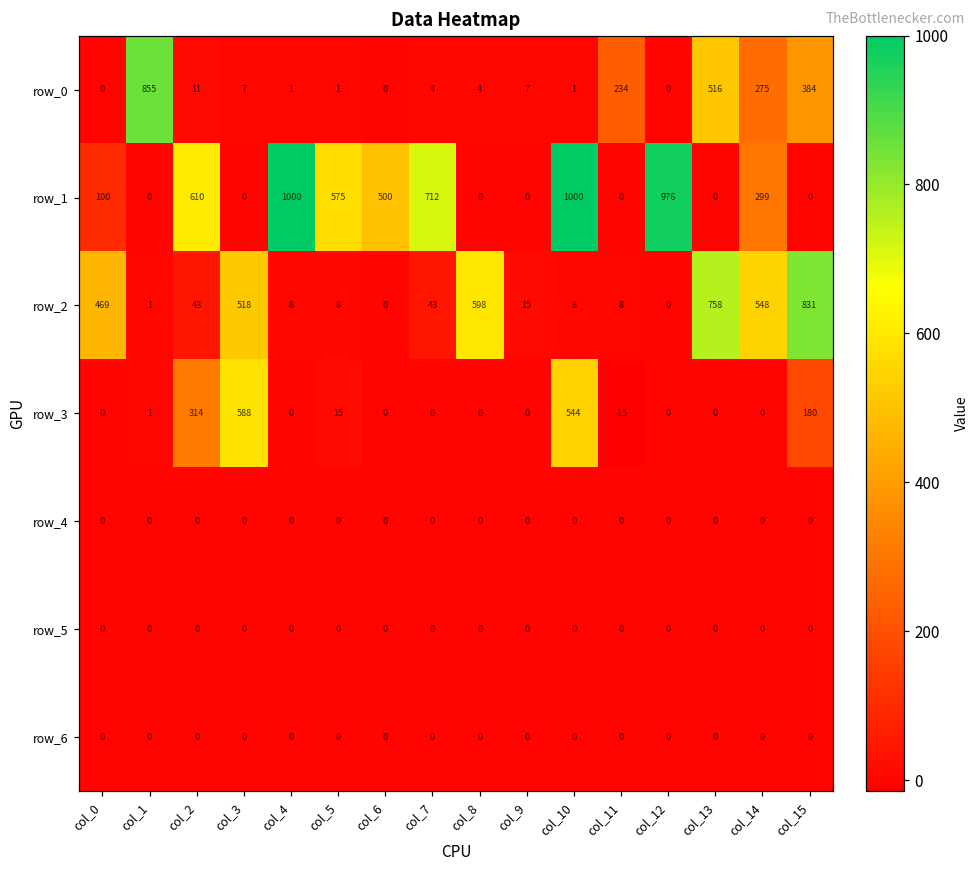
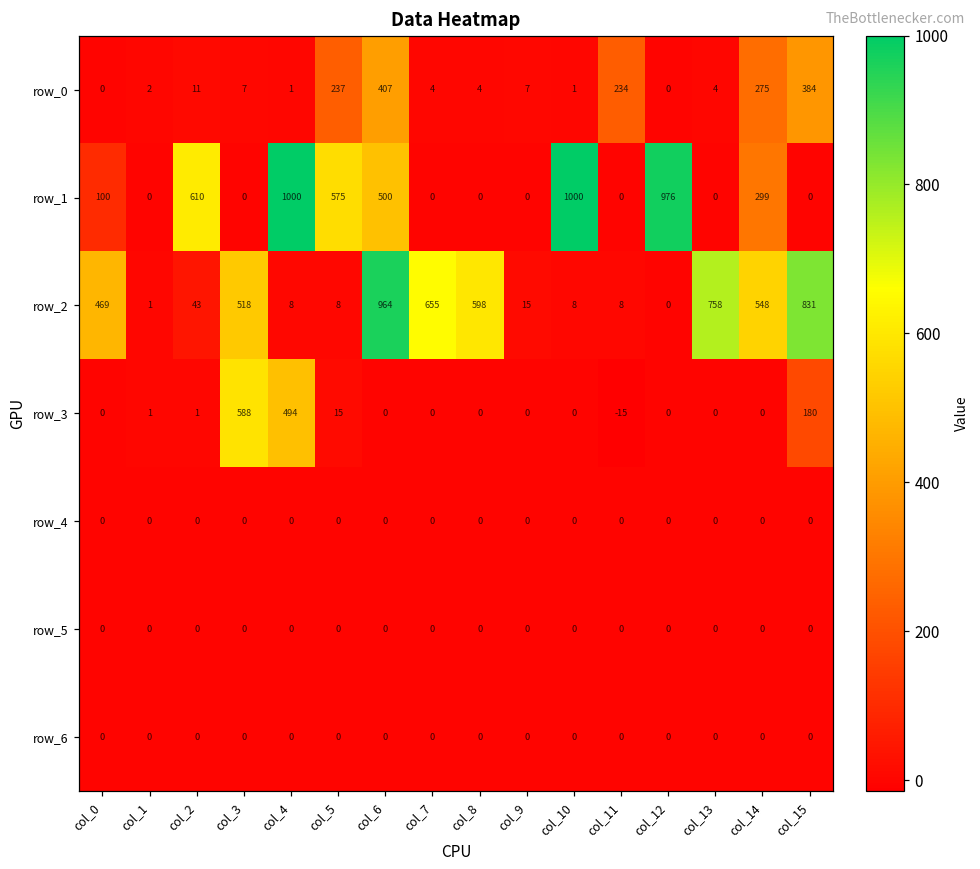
  {
    "row_0": {
      "col_0": 0,
-     "col_1": 855,
+     "col_1": 2,
      "col_2": 11,
      "col_3": 7,
      "col_4": 1,
-     "col_5": 1,
-     "col_6": 0,
+     "col_5": 237,
+     "col_6": 407,
      "col_7": 4,
      "col_8": 4,
      "col_9": 7,
      "col_10": 1,
      "col_11": 234,
      "col_12": 0,
-     "col_13": 516,
+     "col_13": 4,
      "col_14": 275,
      "col_15": 384
    },
    "row_1": {
      "col_0": 100,
      "col_1": 0,
      "col_2": 610,
      "col_3": 0,
      "col_4": 1000,
      "col_5": 575,
      "col_6": 500,
-     "col_7": 712,
+     "col_7": 0,
      "col_8": 0,
      "col_9": 0,
      "col_10": 1000,
      "col_11": 0,
      "col_12": 976,
      "col_13": 0,
      "col_14": 299,
      "col_15": 0
    },
    "row_2": {
      "col_0": 469,
      "col_1": 1,
      "col_2": 43,
      "col_3": 518,
      "col_4": 8,
      "col_5": 8,
-     "col_6": 0,
-     "col_7": 43,
+     "col_6": 964,
+     "col_7": 655,
      "col_8": 598,
      "col_9": 15,
      "col_10": 8,
      "col_11": 8,
      "col_12": 0,
      "col_13": 758,
      "col_14": 548,
      "col_15": 831
    },
    "row_3": {
      "col_0": 0,
      "col_1": 1,
-     "col_2": 314,
+     "col_2": 1,
      "col_3": 588,
-     "col_4": 0,
+     "col_4": 494,
      "col_5": 15,
      "col_6": 0,
      "col_7": 0,
      "col_8": 0,
      "col_9": 0,
-     "col_10": 544,
+     "col_10": 0,
      "col_11": -15,
      "col_12": 0,
      "col_13": 0,
      "col_14": 0,
      "col_15": 180
    },
    "row_4": {
      "col_0": 0,
      "col_1": 0,
      "col_2": 0,
      "col_3": 0,
      "col_4": 0,
      "col_5": 0,
      "col_6": 0,
      "col_7": 0,
      "col_8": 0,
      "col_9": 0,
      "col_10": 0,
      "col_11": 0,
      "col_12": 0,
      "col_13": 0,
      "col_14": 0,
      "col_15": 0
    },
    "row_5": {
      "col_0": 0,
      "col_1": 0,
      "col_2": 0,
      "col_3": 0,
      "col_4": 0,
      "col_5": 0,
      "col_6": 0,
      "col_7": 0,
      "col_8": 0,
      "col_9": 0,
      "col_10": 0,
      "col_11": 0,
      "col_12": 0,
      "col_13": 0,
      "col_14": 0,
      "col_15": 0
    },
    "row_6": {
      "col_0": 0,
      "col_1": 0,
      "col_2": 0,
      "col_3": 0,
      "col_4": 0,
      "col_5": 0,
      "col_6": 0,
      "col_7": 0,
      "col_8": 0,
      "col_9": 0,
      "col_10": 0,
      "col_11": 0,
      "col_12": 0,
      "col_13": 0,
      "col_14": 0,
      "col_15": 0
    }
  }
